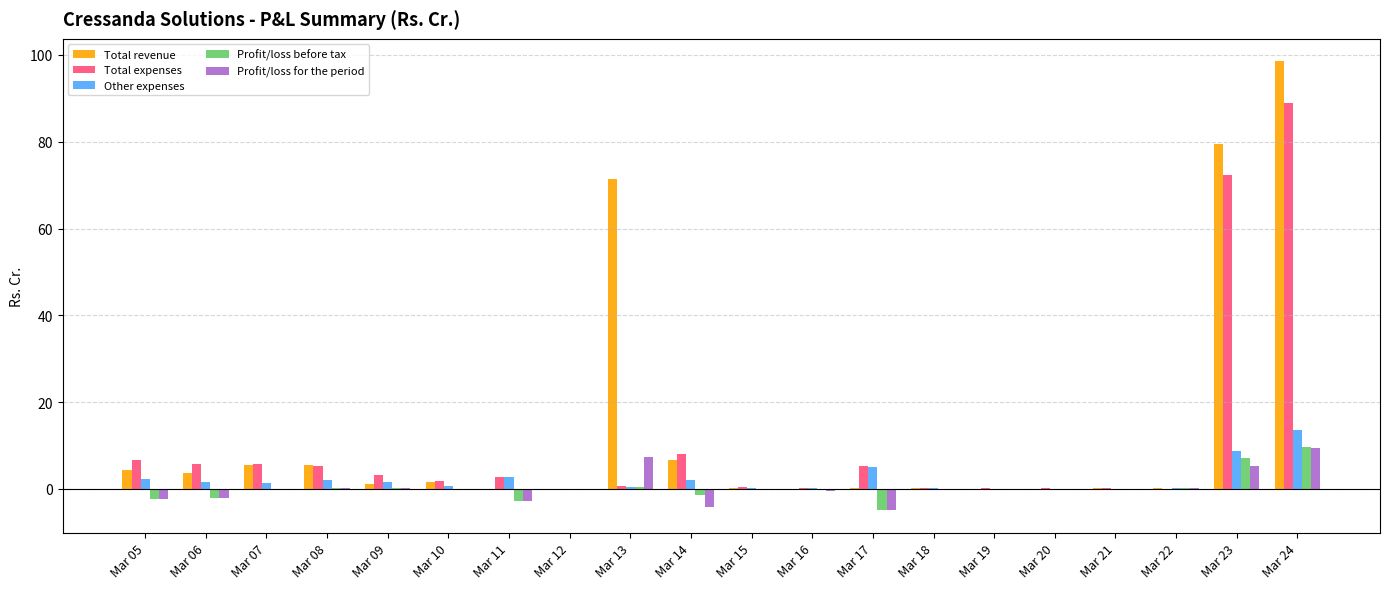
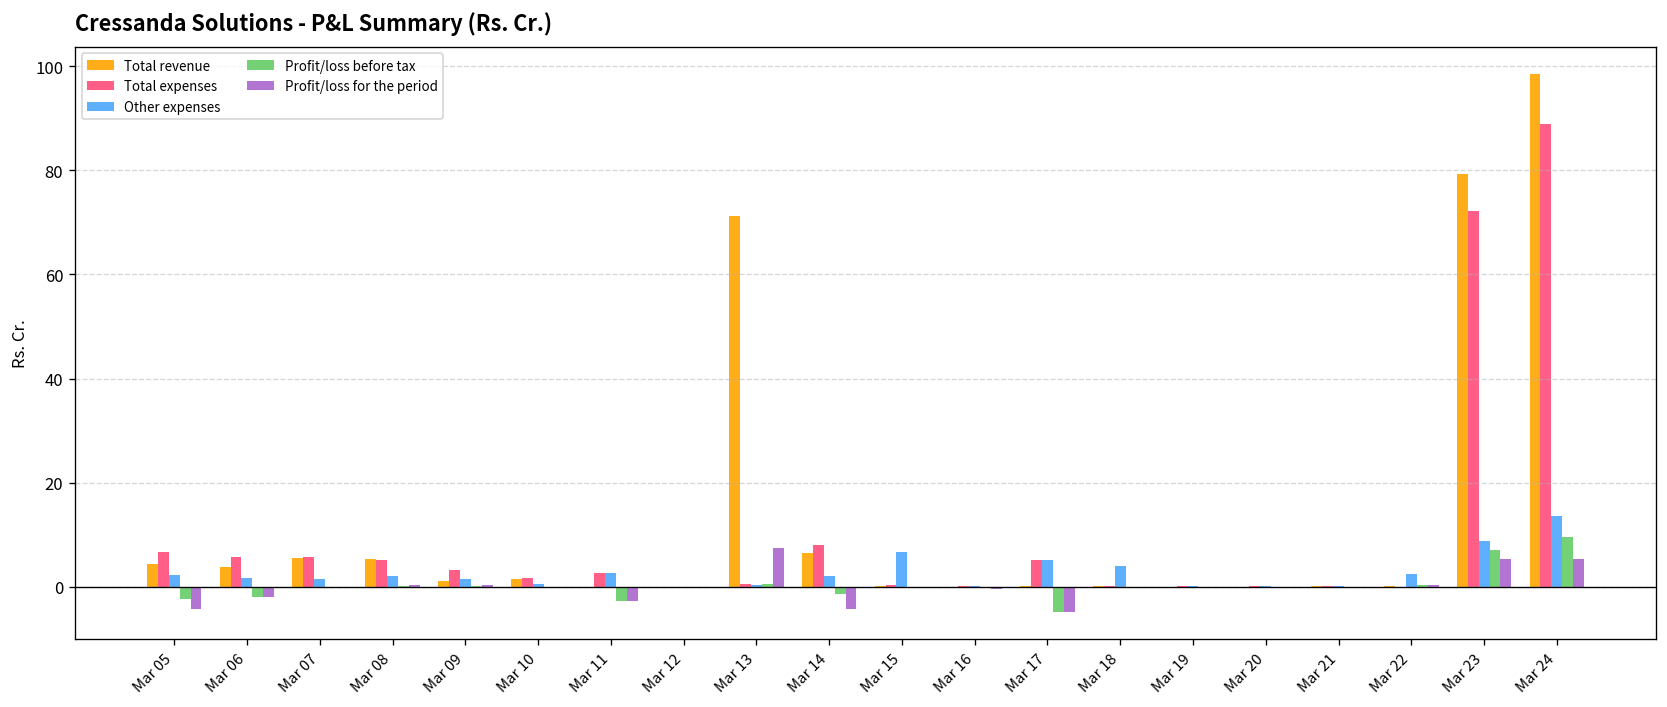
  {
    "Total revenue": {
      "Mar 05": 4,
      "Mar 06": 4,
      "Mar 07": 6,
      "Mar 08": 5,
      "Mar 09": 1,
      "Mar 10": 1,
      "Mar 11": 0,
      "Mar 13": 71,
      "Mar 14": 7,
      "Mar 19": 0,
      "Mar 20": 0,
      "Mar 23": 79,
      "Mar 24": 99
    },
    "Total expenses": {
      "Mar 05": 7,
      "Mar 06": 6,
      "Mar 07": 6,
      "Mar 08": 5,
      "Mar 09": 3,
      "Mar 10": 2,
      "Mar 11": 3,
      "Mar 14": 8,
      "Mar 17": 5,
      "Mar 23": 72,
      "Mar 24": 89
    },
    "Other expenses": {
      "Mar 05": 2,
      "Mar 06": 2,
      "Mar 07": 1,
      "Mar 08": 2,
      "Mar 09": 2,
      "Mar 10": 1,
      "Mar 11": 3,
      "Mar 14": 2,
-     "Mar 15": 0,
+     "Mar 15": 7,
      "Mar 17": 5,
-     "Mar 18": 0,
-     "Mar 22": 0,
+     "Mar 18": 4,
+     "Mar 22": 2,
      "Mar 23": 9,
      "Mar 24": 14
    },
    "Profit/loss before tax": {
      "Mar 05": -2,
      "Mar 06": -2,
      "Mar 11": -3,
      "Mar 14": -1,
      "Mar 17": -5,
      "Mar 21": 0,
      "Mar 23": 7,
      "Mar 24": 10
    },
    "Profit/loss for the period": {
-     "Mar 05": -2,
+     "Mar 05": -4,
      "Mar 06": -2,
      "Mar 11": -3,
      "Mar 13": 7,
      "Mar 14": -4,
      "Mar 17": -5,
      "Mar 21": 0,
      "Mar 23": 5,
-     "Mar 24": 9
+     "Mar 24": 5
    }
  }
